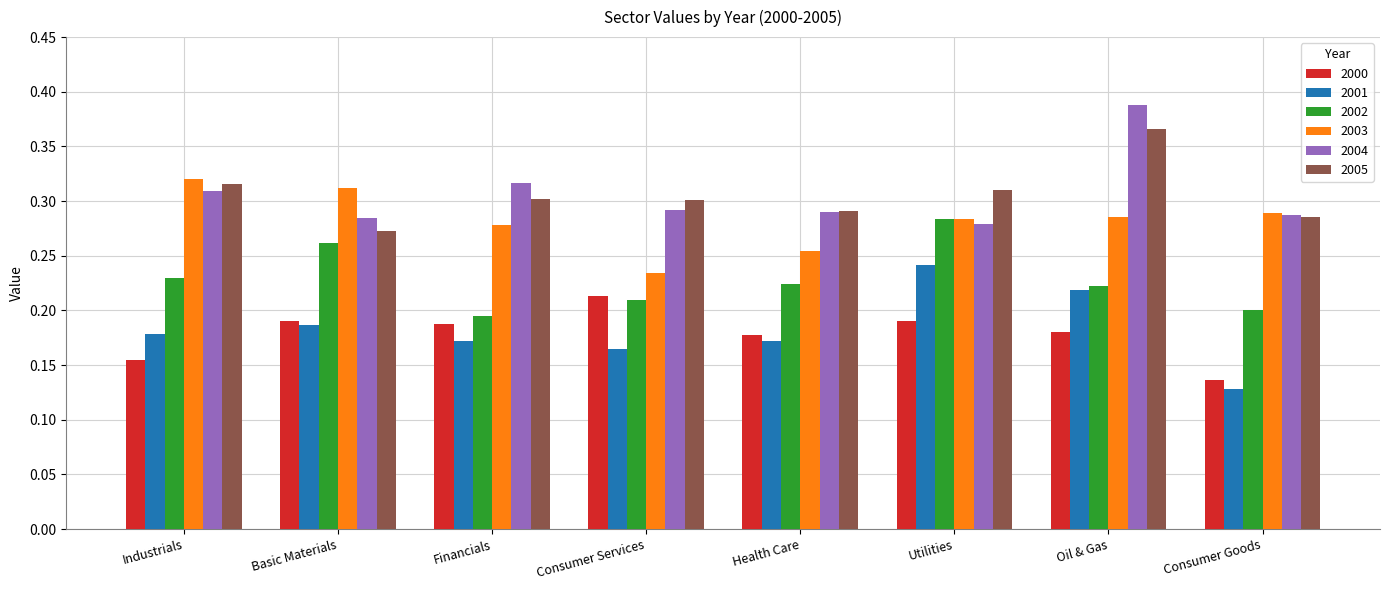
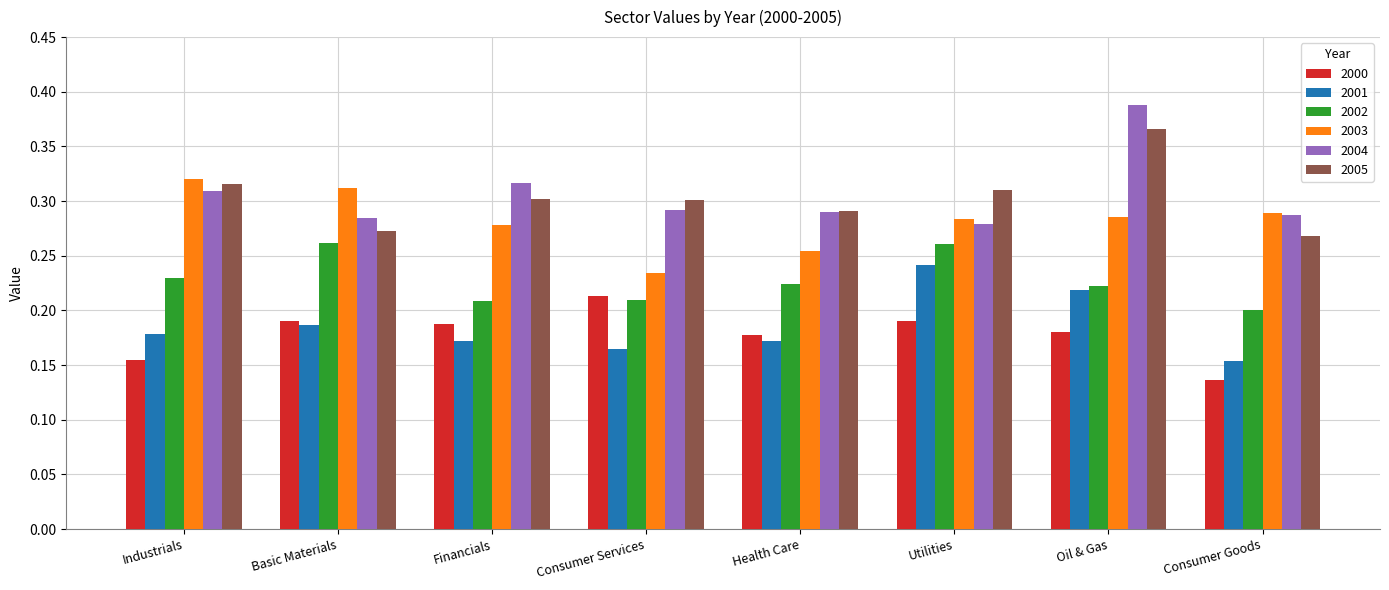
  {
    "2000": {
      "Industrials": 0.155,
      "Basic Materials": 0.190,
      "Financials": 0.188,
      "Consumer Services": 0.213,
      "Health Care": 0.177,
      "Utilities": 0.190,
      "Oil & Gas": 0.180,
      "Consumer Goods": 0.136
    },
    "2001": {
      "Industrials": 0.178,
      "Basic Materials": 0.187,
      "Financials": 0.172,
      "Consumer Services": 0.165,
      "Health Care": 0.172,
      "Utilities": 0.241,
      "Oil & Gas": 0.218,
-     "Consumer Goods": 0.128
+     "Consumer Goods": 0.154
    },
    "2002": {
      "Industrials": 0.229,
      "Basic Materials": 0.261,
-     "Financials": 0.195,
+     "Financials": 0.209,
      "Consumer Services": 0.209,
      "Health Care": 0.224,
-     "Utilities": 0.283,
+     "Utilities": 0.261,
      "Oil & Gas": 0.222,
      "Consumer Goods": 0.200
    },
    "2003": {
      "Industrials": 0.320,
      "Basic Materials": 0.312,
      "Financials": 0.278,
      "Consumer Services": 0.234,
      "Health Care": 0.254,
      "Utilities": 0.284,
      "Oil & Gas": 0.285,
      "Consumer Goods": 0.289
    },
    "2004": {
      "Industrials": 0.309,
      "Basic Materials": 0.285,
      "Financials": 0.317,
      "Consumer Services": 0.292,
      "Health Care": 0.290,
      "Utilities": 0.279,
      "Oil & Gas": 0.388,
      "Consumer Goods": 0.288
    },
    "2005": {
      "Industrials": 0.315,
      "Basic Materials": 0.273,
      "Financials": 0.302,
      "Consumer Services": 0.301,
      "Health Care": 0.291,
      "Utilities": 0.310,
      "Oil & Gas": 0.366,
-     "Consumer Goods": 0.286
+     "Consumer Goods": 0.268
    }
  }
